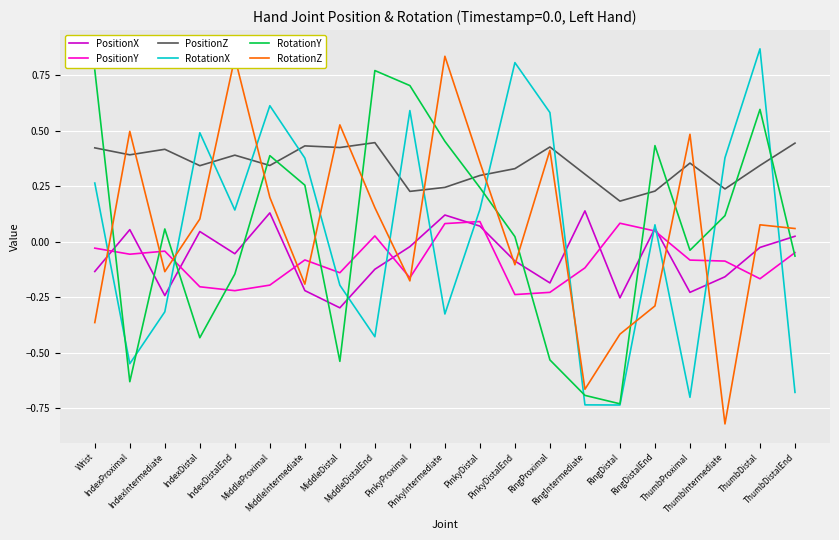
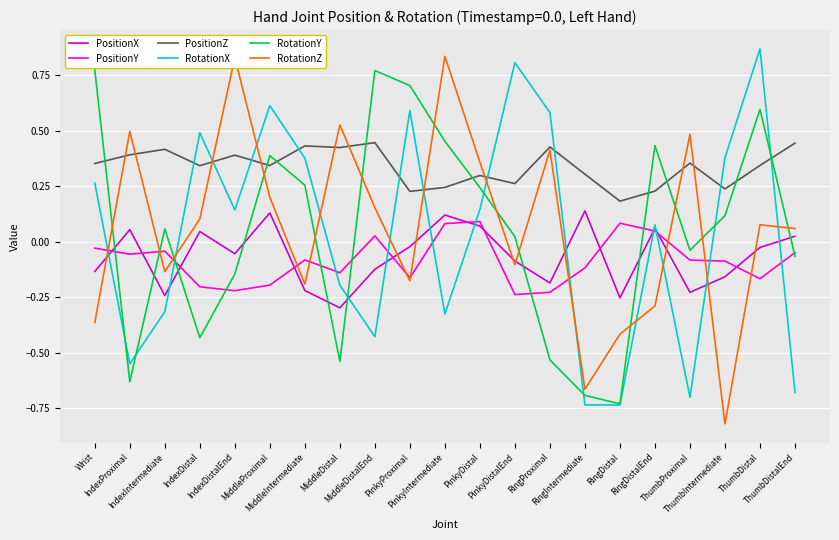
  {
    "PositionZ": {
-     "Wrist": 0.42,
+     "Wrist": 0.35,
      "IndexProximal": 0.39,
      "IndexIntermediate": 0.42,
      "IndexDistal": 0.34,
      "IndexDistalEnd": 0.39,
      "MiddleProximal": 0.34,
      "MiddleIntermediate": 0.43,
      "MiddleDistal": 0.42,
      "MiddleDistalEnd": 0.45,
      "PinkyProximal": 0.23,
      "PinkyIntermediate": 0.25,
      "PinkyDistal": 0.30,
-     "PinkyDistalEnd": 0.33,
+     "PinkyDistalEnd": 0.26,
      "RingProximal": 0.43,
      "RingIntermediate": 0.30,
      "RingDistal": 0.18,
      "RingDistalEnd": 0.23,
      "ThumbProximal": 0.35,
      "ThumbIntermediate": 0.24,
      "ThumbDistal": 0.34,
      "ThumbDistalEnd": 0.44
    },
    "RotationX": {
      "Wrist": 0.26,
      "IndexProximal": -0.55,
      "IndexIntermediate": -0.32,
      "IndexDistal": 0.49,
      "IndexDistalEnd": 0.14,
      "MiddleProximal": 0.61,
      "MiddleIntermediate": 0.38,
      "MiddleDistal": -0.20,
      "MiddleDistalEnd": -0.43,
      "PinkyProximal": 0.59,
      "PinkyIntermediate": -0.32,
      "PinkyDistal": 0.15,
      "PinkyDistalEnd": 0.81,
      "RingProximal": 0.58,
      "RingIntermediate": -0.73,
      "RingDistalEnd": 0.08,
      "ThumbProximal": -0.70,
      "ThumbIntermediate": 0.38,
      "ThumbDistal": 0.87,
      "ThumbDistalEnd": -0.68
    },
    "RotationY": {
      "Wrist": 0.77,
      "IndexProximal": -0.63,
      "IndexIntermediate": 0.06,
      "IndexDistal": -0.43,
      "IndexDistalEnd": -0.14,
      "MiddleProximal": 0.39,
      "MiddleIntermediate": 0.26,
      "MiddleDistal": -0.54,
      "MiddleDistalEnd": 0.77,
      "PinkyProximal": 0.70,
      "PinkyIntermediate": 0.45,
      "PinkyDistal": 0.24,
      "PinkyDistalEnd": 0.02,
      "RingProximal": -0.53,
      "RingIntermediate": -0.69,
      "RingDistalEnd": 0.43,
      "ThumbProximal": -0.04,
      "ThumbIntermediate": 0.12,
      "ThumbDistal": 0.60,
      "ThumbDistalEnd": -0.06
    },
    "RotationZ": {
      "Wrist": -0.36,
      "IndexProximal": 0.50,
      "IndexIntermediate": -0.13,
      "IndexDistal": 0.10,
      "MiddleProximal": 0.20,
      "MiddleIntermediate": -0.19,
      "MiddleDistal": 0.53,
      "MiddleDistalEnd": 0.15,
      "PinkyProximal": -0.18,
      "PinkyIntermediate": 0.84,
      "PinkyDistal": 0.36,
      "PinkyDistalEnd": -0.10,
      "RingProximal": 0.41,
      "RingIntermediate": -0.66,
      "RingDistal": -0.42,
      "RingDistalEnd": -0.29,
      "ThumbProximal": 0.48,
      "ThumbIntermediate": -0.82,
      "ThumbDistal": 0.08,
      "ThumbDistalEnd": 0.06
    }
  }
